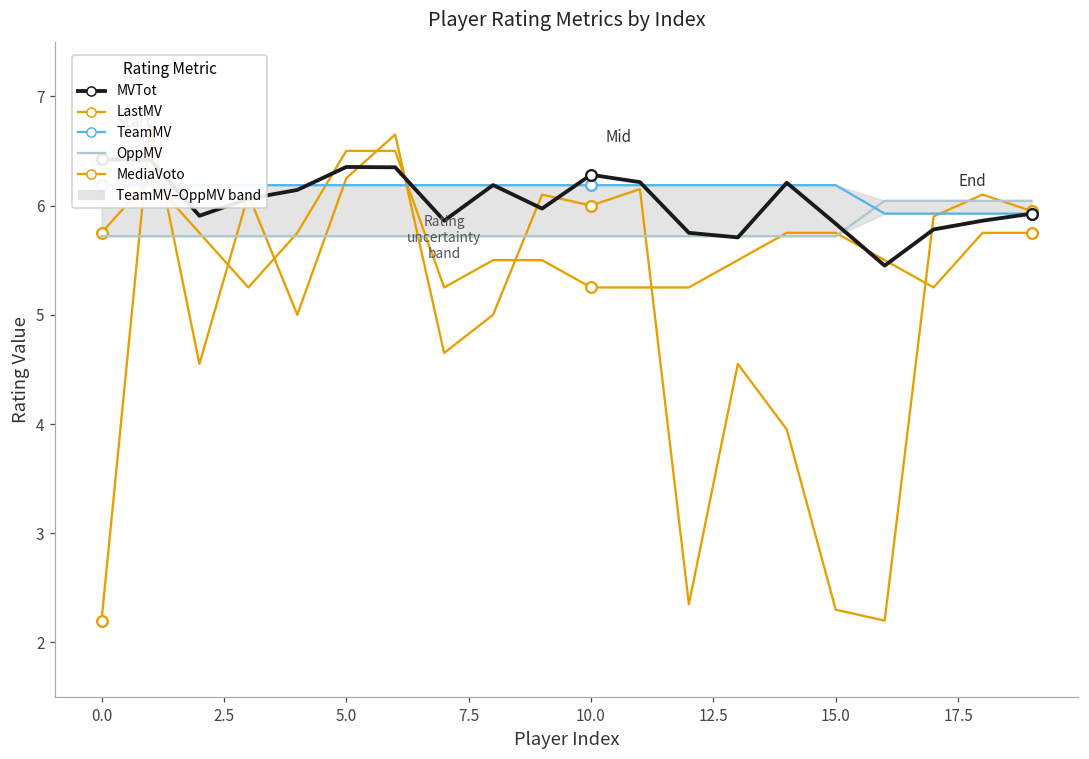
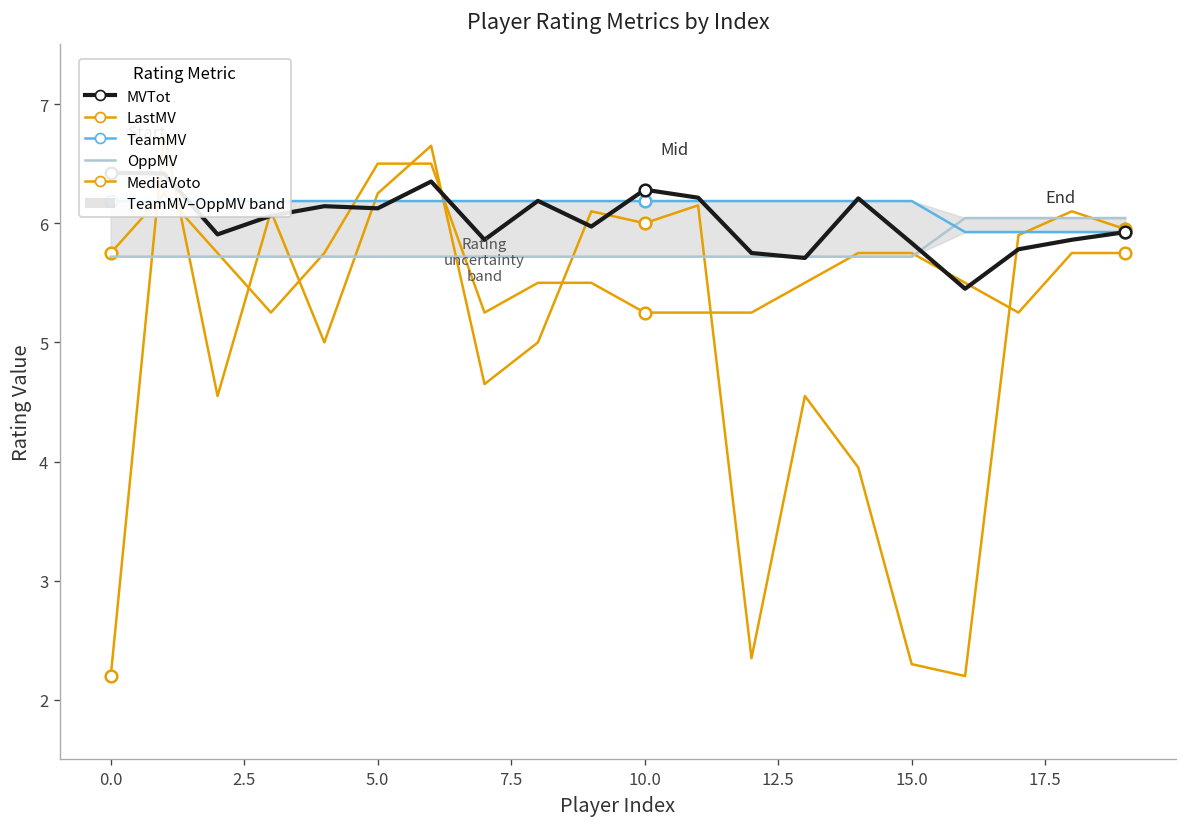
  {
    "MVTot": {
-     "5.0": 6.4,
+     "5.0": 6.1,
      "10.0": 6.3,
      "15.0": 5.8
    }
  }
